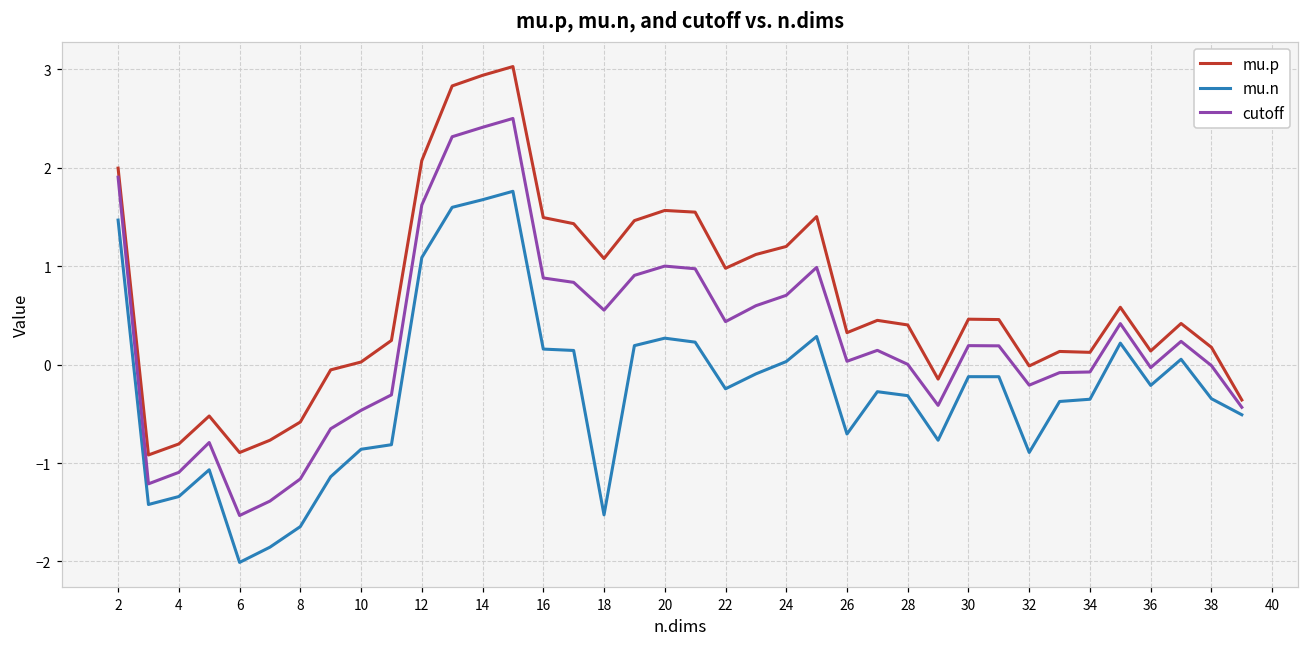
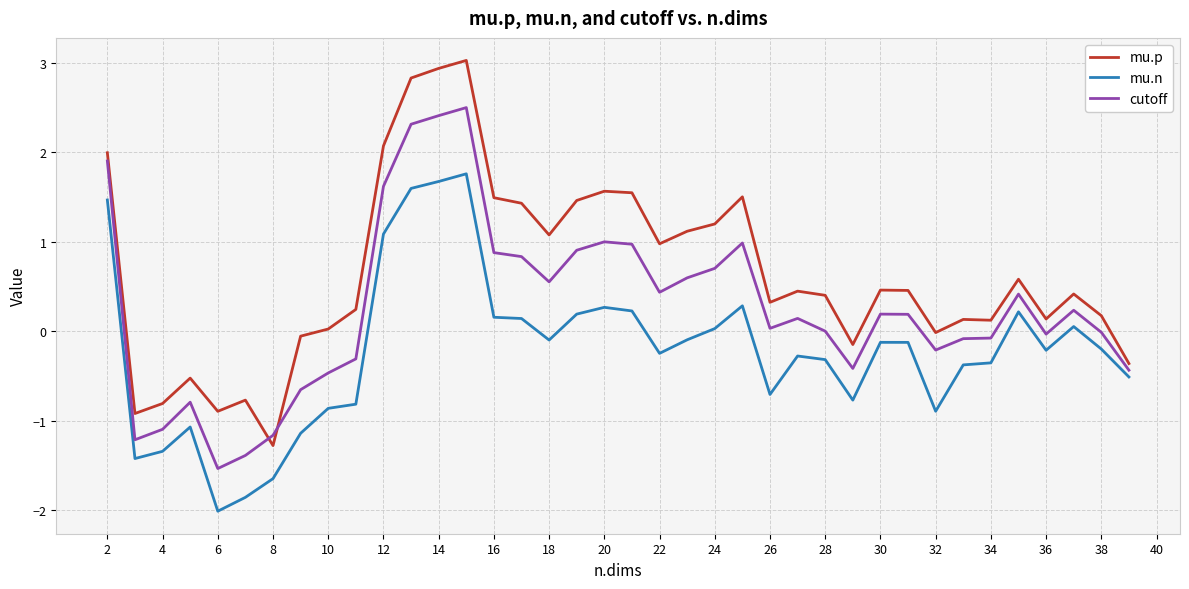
  {
    "mu.p": {
      "2": 2.0,
      "4": -0.8,
      "6": -0.9,
-     "8": -0.6,
+     "8": -1.3,
      "10": 0.0,
      "12": 2.1,
      "14": 2.9,
      "16": 1.5,
      "18": 1.1,
      "20": 1.6,
      "22": 1.0,
      "24": 1.2,
      "26": 0.3,
      "28": 0.4,
      "30": 0.5,
      "32": 0.0,
      "34": 0.1,
      "36": 0.1,
      "38": 0.2
    },
    "mu.n": {
      "2": 1.5,
      "4": -1.3,
      "6": -2.0,
      "8": -1.6,
      "10": -0.9,
      "12": 1.1,
      "14": 1.7,
      "16": 0.2,
-     "18": -1.5,
+     "18": -0.1,
      "20": 0.3,
      "22": -0.2,
      "24": 0.0,
      "26": -0.7,
      "28": -0.3,
      "30": -0.1,
      "32": -0.9,
      "34": -0.4,
      "36": -0.2,
-     "38": -0.3
+     "38": -0.2
    },
    "cutoff": {
      "2": 1.9,
      "4": -1.1,
      "6": -1.5,
      "8": -1.2,
      "10": -0.5,
      "12": 1.6,
      "14": 2.4,
      "16": 0.9,
      "18": 0.6,
      "20": 1.0,
      "22": 0.4,
      "24": 0.7,
      "26": 0.0,
      "28": 0.0,
      "30": 0.2,
      "32": -0.2,
      "34": -0.1,
      "36": 0.0,
      "38": 0.0
    }
  }
